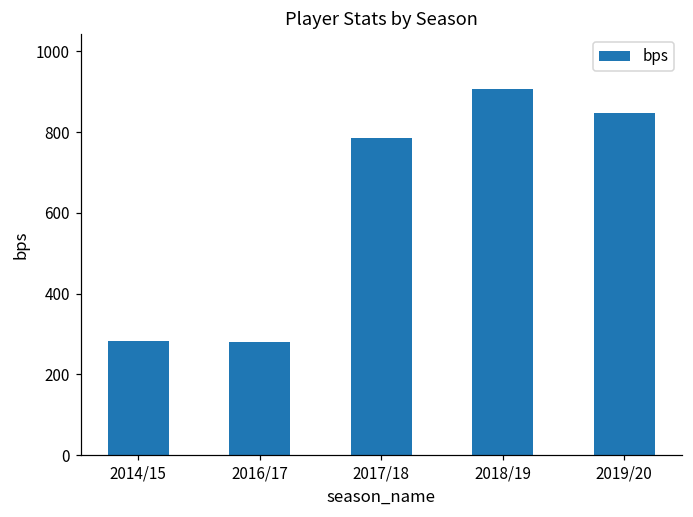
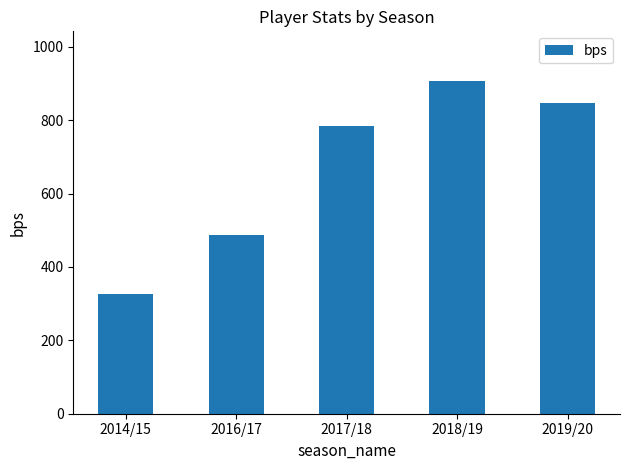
  {
-   "2014/15": 280,
-   "2016/17": 280,
+   "2014/15": 330,
+   "2016/17": 490,
    "2017/18": 790,
    "2018/19": 910,
    "2019/20": 850
  }
